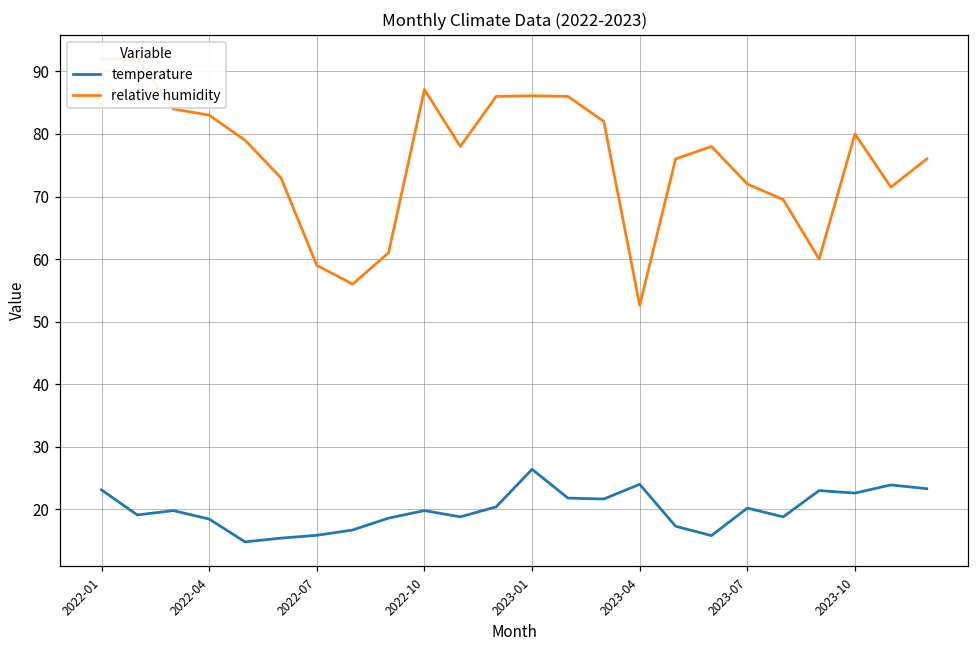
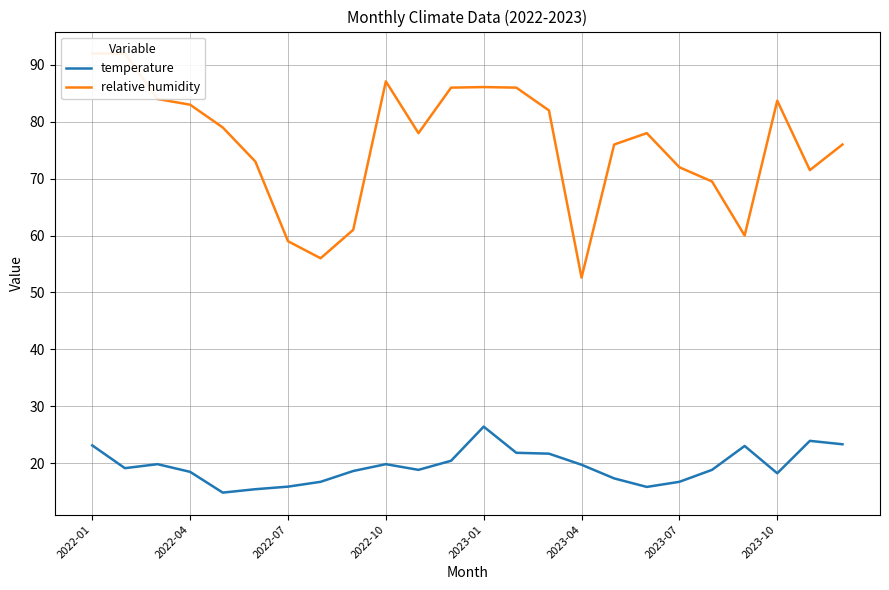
  {
    "temperature": {
      "2022-01": 23,
      "2022-04": 18,
      "2022-07": 16,
      "2022-10": 20,
      "2023-01": 26,
-     "2023-04": 24,
-     "2023-07": 20,
-     "2023-10": 23
+     "2023-04": 20,
+     "2023-07": 17,
+     "2023-10": 18
    },
    "relative humidity": {
      "2022-04": 83,
      "2022-07": 59,
      "2022-10": 87,
      "2023-01": 86,
      "2023-04": 53,
      "2023-07": 72,
-     "2023-10": 80
+     "2023-10": 84
    }
  }
